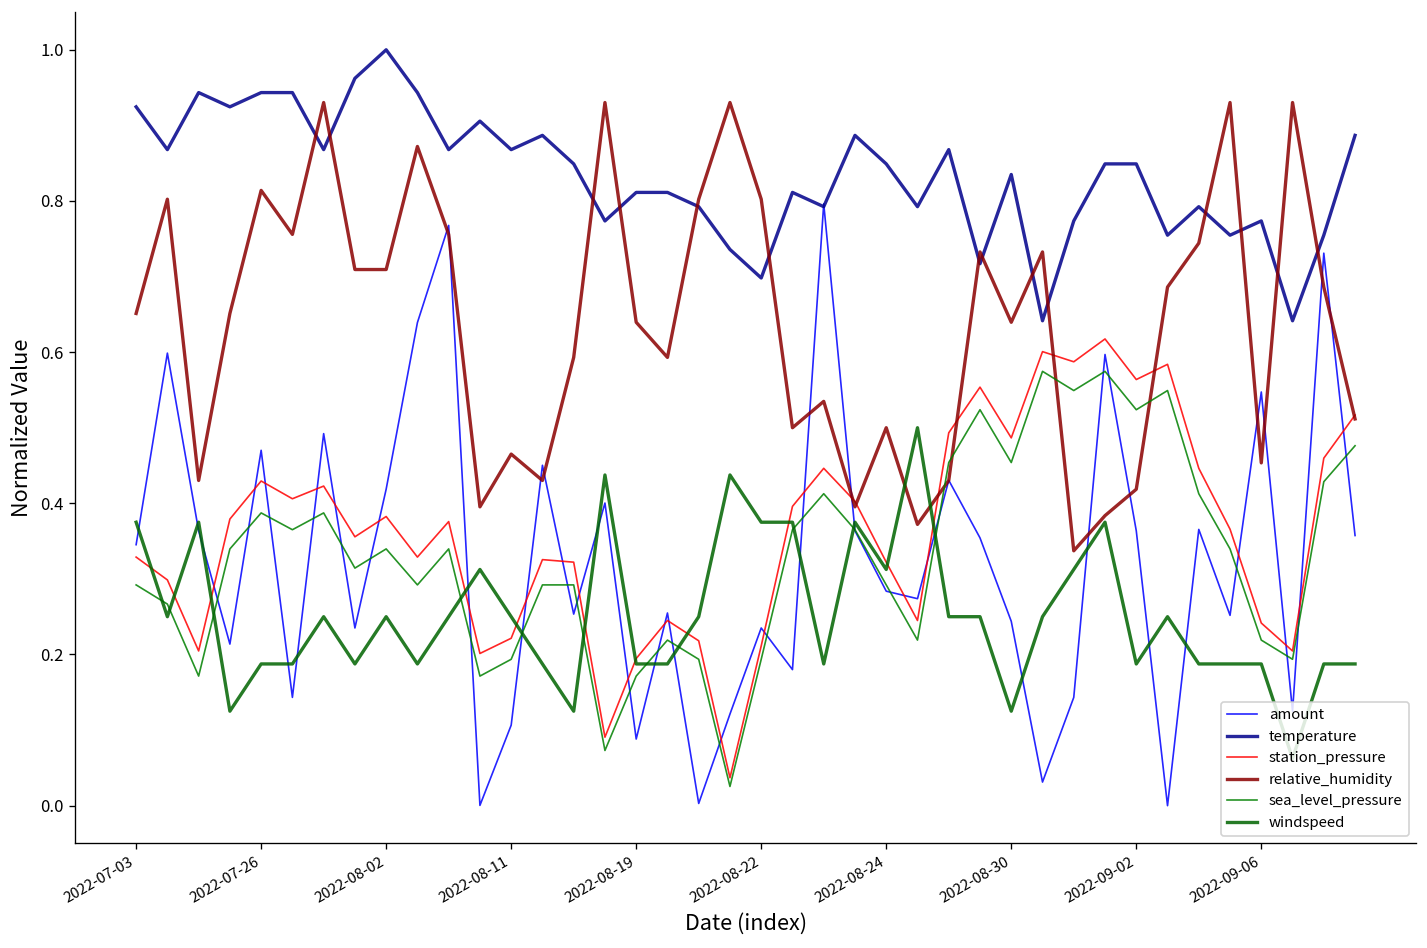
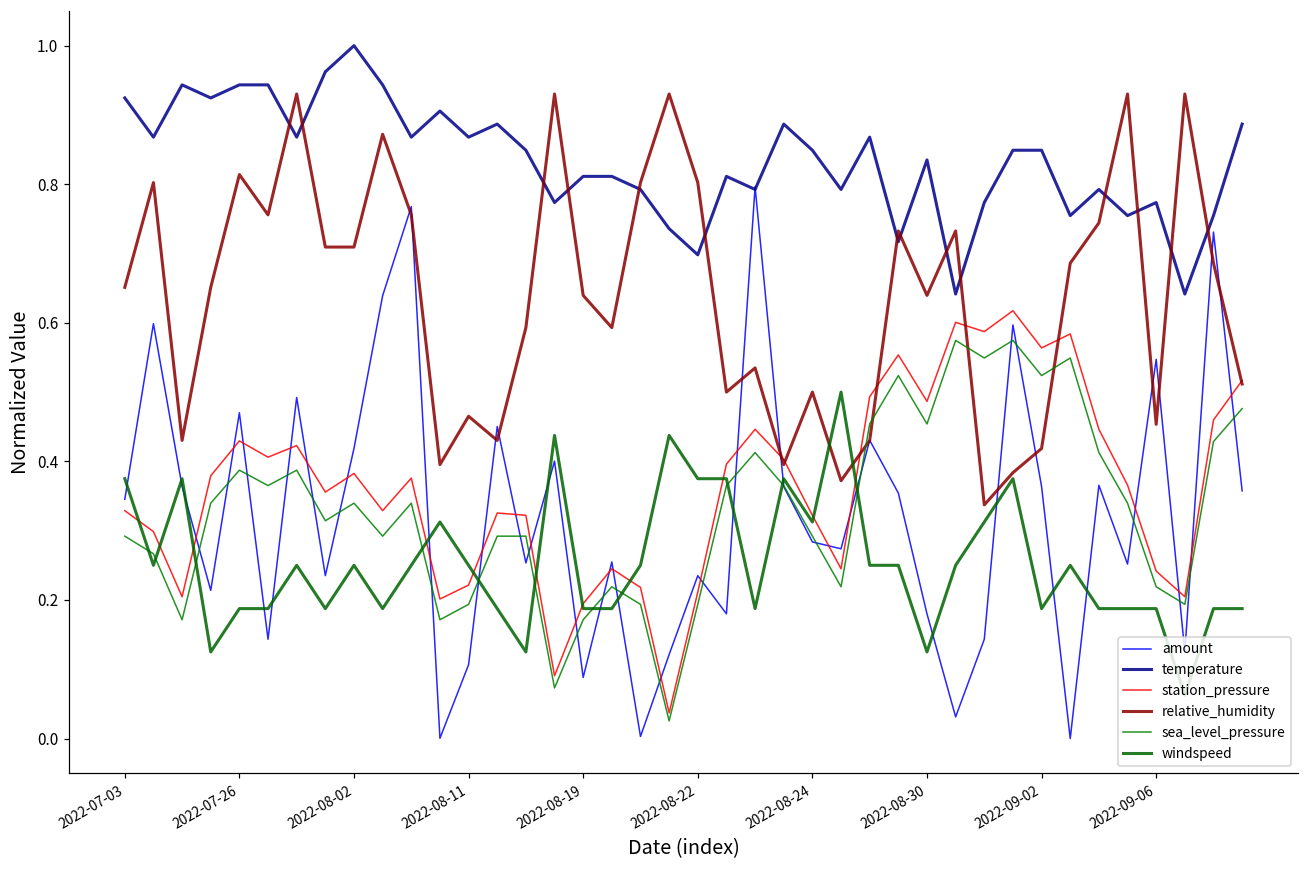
  {
    "amount": {
-     "2022-08-30": 0.24
+     "2022-08-30": 0.18
    },
    "temperature": {
      "2022-08-30": 0.84
    },
    "station_pressure": {
      "2022-08-30": 0.49
    },
    "relative_humidity": {
      "2022-08-30": 0.64
    }
  }
